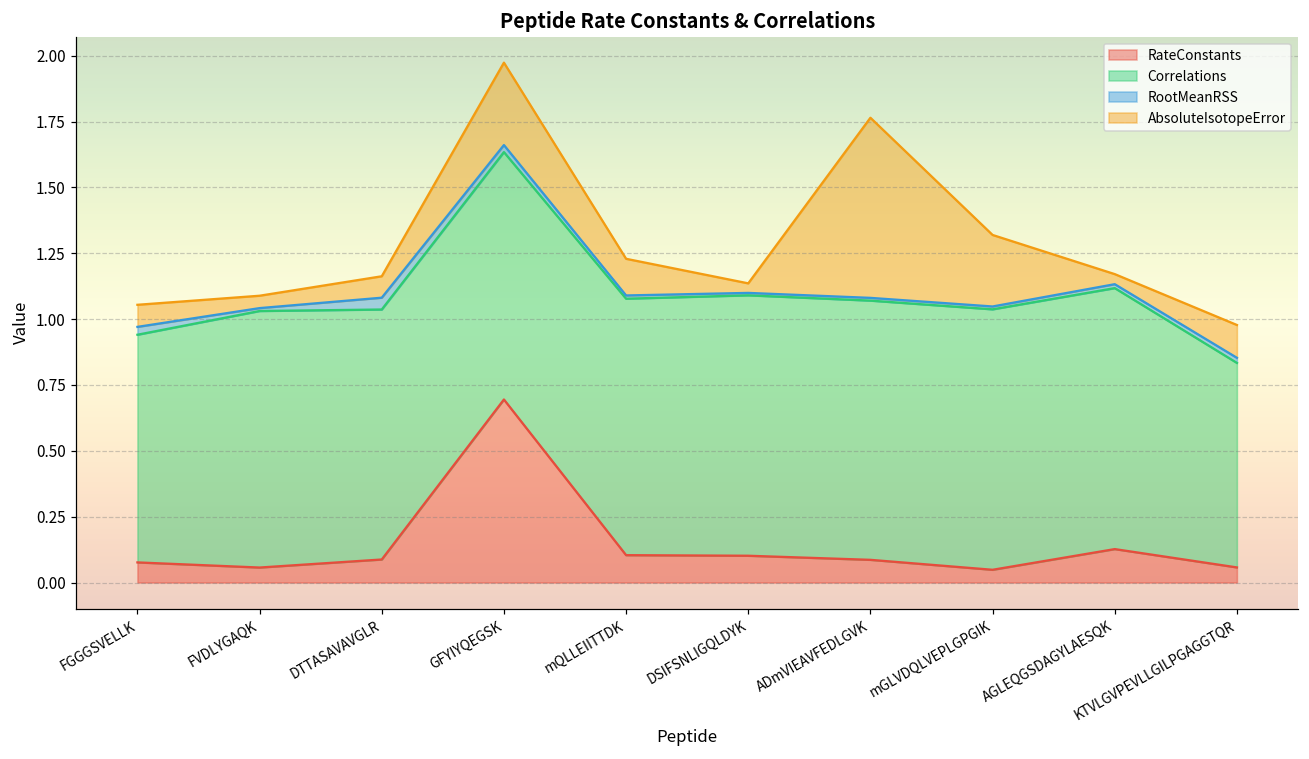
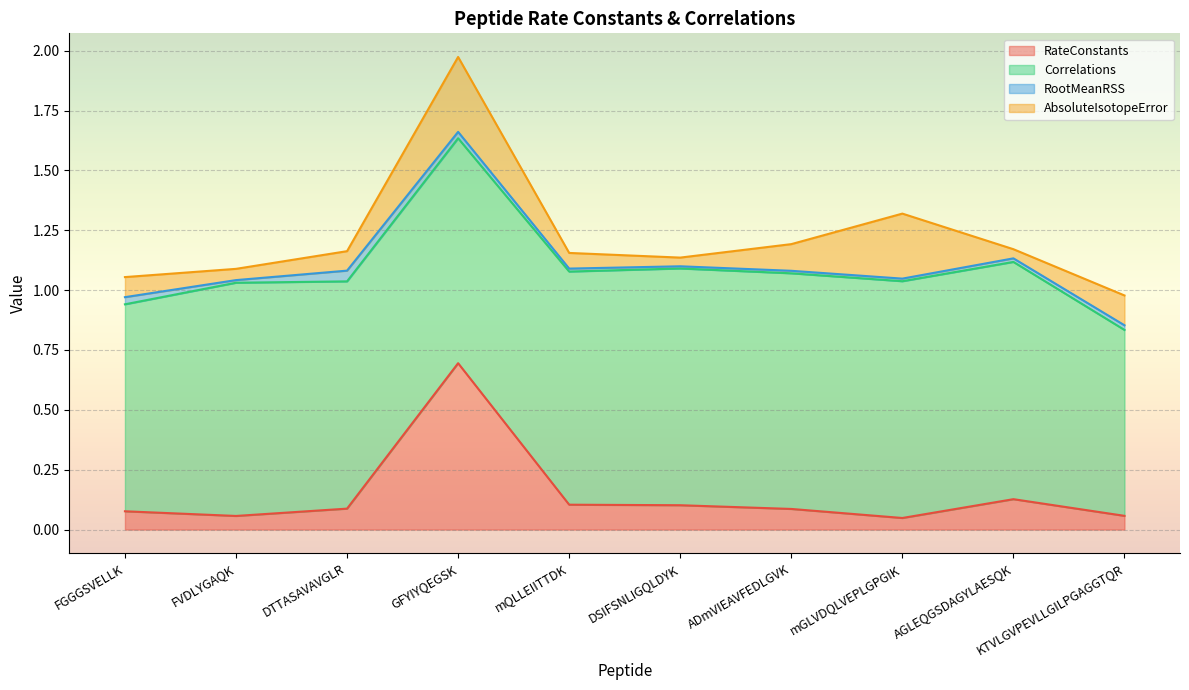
  {
    "RateConstants": {
      "FGGGSVELLK": 0.08,
      "FVDLYGAQK": 0.06,
      "DTTASAVAVGLR": 0.09,
      "GFYIYQEGSK": 0.69,
      "mQLLEIITTDK": 0.10,
      "DSIFSNLIGQLDYK": 0.10,
      "ADmVIEAVFEDLGVK": 0.09,
      "mGLVDQLVEPLGPGIK": 0.05,
      "AGLEQGSDAGYLAESQK": 0.13,
      "KTVLGVPEVLLGILPGAGGTQR": 0.06
    },
    "Correlations": {
      "FGGGSVELLK": 0.86,
      "FVDLYGAQK": 0.97,
      "DTTASAVAVGLR": 0.95,
      "GFYIYQEGSK": 0.94,
      "mQLLEIITTDK": 0.97,
      "mGLVDQLVEPLGPGIK": 0.99,
      "AGLEQGSDAGYLAESQK": 0.99,
      "KTVLGVPEVLLGILPGAGGTQR": 0.78
    },
    "RootMeanRSS": {
      "FGGGSVELLK": 0.03,
      "FVDLYGAQK": 0.01,
      "DTTASAVAVGLR": 0.04,
      "GFYIYQEGSK": 0.03,
      "mQLLEIITTDK": 0.01,
      "mGLVDQLVEPLGPGIK": 0.01,
      "AGLEQGSDAGYLAESQK": 0.01,
      "KTVLGVPEVLLGILPGAGGTQR": 0.02
    },
    "AbsoluteIsotopeError": {
      "FGGGSVELLK": 0.08,
      "FVDLYGAQK": 0.05,
      "DTTASAVAVGLR": 0.08,
      "GFYIYQEGSK": 0.31,
-     "mQLLEIITTDK": 0.14,
+     "mQLLEIITTDK": 0.07,
      "DSIFSNLIGQLDYK": 0.04,
-     "ADmVIEAVFEDLGVK": 0.68,
+     "ADmVIEAVFEDLGVK": 0.11,
      "mGLVDQLVEPLGPGIK": 0.27,
      "AGLEQGSDAGYLAESQK": 0.04,
      "KTVLGVPEVLLGILPGAGGTQR": 0.12
    }
  }
